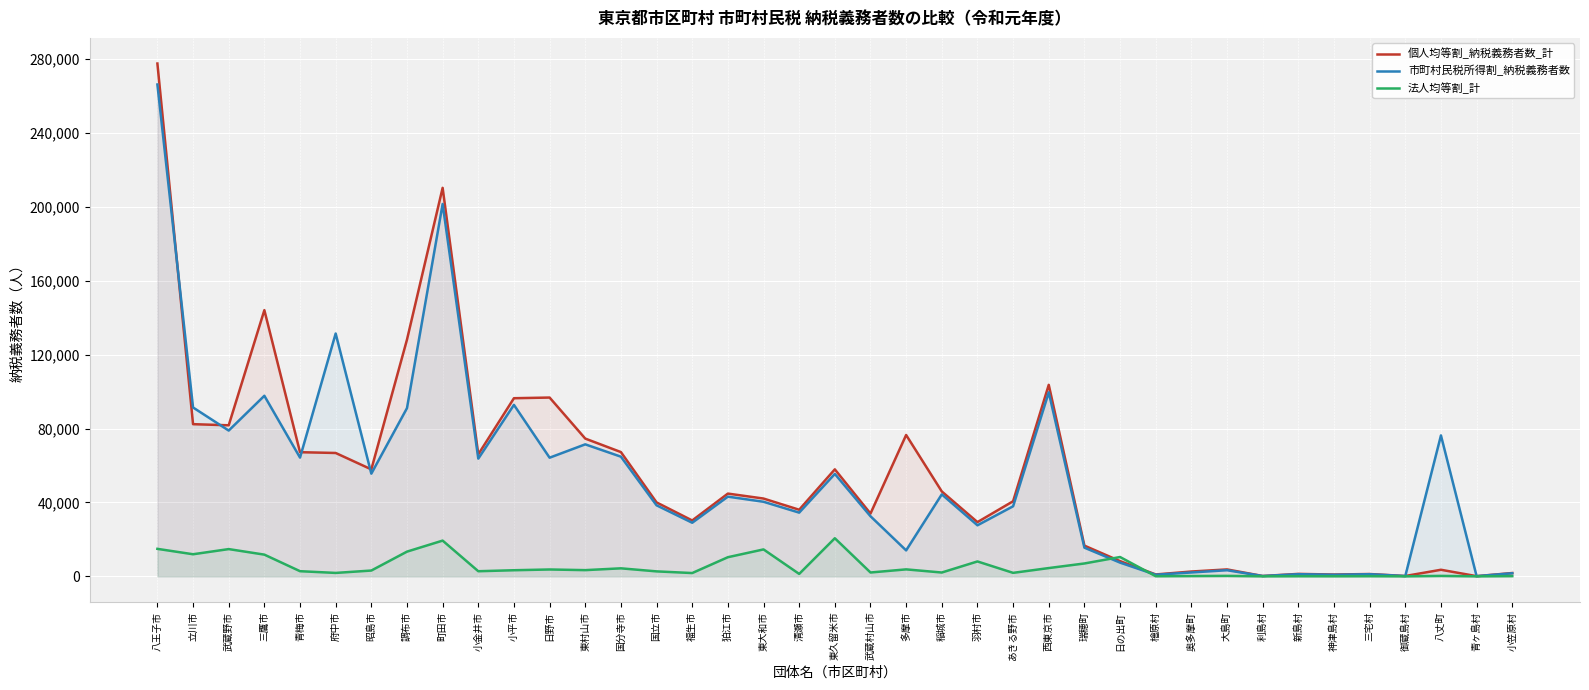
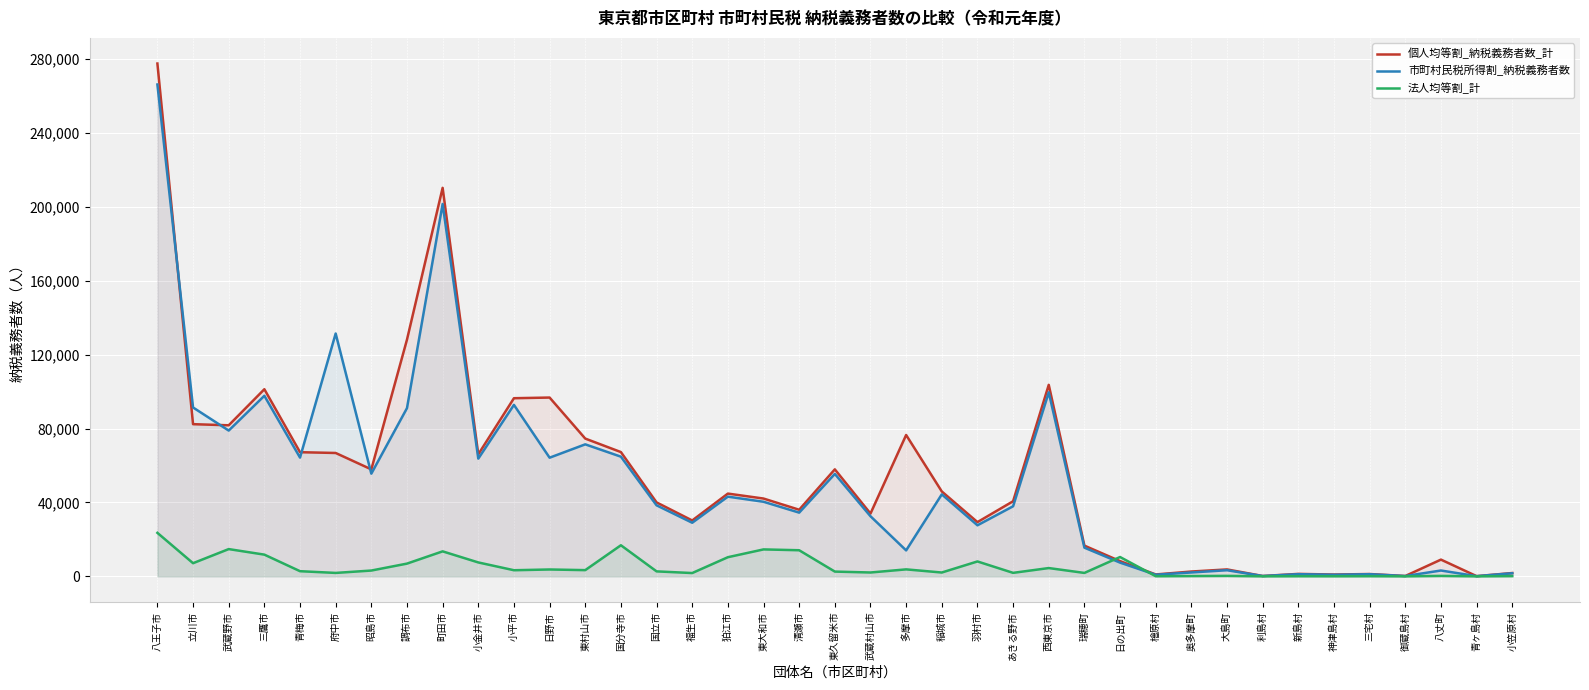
  {
    "個人均等割_納税義務者数_計": {
      "八王子市": "278,000",
      "立川市": "82,000",
      "武蔵野市": "82,000",
-     "三鷹市": "144,000",
+     "三鷹市": "101,000",
      "青梅市": "67,000",
      "府中市": "67,000",
      "昭島市": "58,000",
      "調布市": "128,000",
      "町田市": "210,000",
      "小金井市": "66,000",
      "小平市": "96,000",
      "日野市": "97,000",
      "東村山市": "75,000",
      "国分寺市": "67,000",
      "国立市": "40,000",
      "狛江市": "45,000",
      "東大和市": "42,000",
      "清瀬市": "36,000",
      "東久留米市": "58,000",
      "武蔵村山市": "34,000",
      "多摩市": "77,000",
      "稲城市": "46,000",
      "羽村市": "29,000",
      "あきる野市": "41,000",
      "西東京市": "104,000",
-     "八丈町": "4,000"
+     "八丈町": "9,000"
    },
    "市町村民税所得割_納税義務者数": {
      "八王子市": "266,000",
      "立川市": "91,000",
      "武蔵野市": "79,000",
      "三鷹市": "98,000",
      "青梅市": "64,000",
      "府中市": "131,000",
      "昭島市": "56,000",
      "調布市": "91,000",
      "町田市": "202,000",
      "小金井市": "64,000",
      "小平市": "93,000",
      "日野市": "64,000",
      "東村山市": "71,000",
      "国分寺市": "65,000",
      "国立市": "38,000",
      "狛江市": "43,000",
      "東大和市": "40,000",
      "清瀬市": "34,000",
      "東久留米市": "55,000",
      "武蔵村山市": "33,000",
      "多摩市": "14,000",
      "稲城市": "44,000",
      "羽村市": "28,000",
      "あきる野市": "38,000",
      "西東京市": "100,000",
-     "八丈町": "76,000"
+     "八丈町": "3,000"
    },
    "法人均等割_計": {
-     "八王子市": "15,000",
-     "立川市": "12,000",
+     "八王子市": "24,000",
+     "立川市": "7,000",
      "武蔵野市": "15,000",
      "三鷹市": "12,000",
      "青梅市": "3,000",
      "府中市": "2,000",
      "昭島市": "3,000",
-     "調布市": "13,000",
-     "町田市": "19,000",
-     "小金井市": "3,000",
+     "調布市": "7,000",
+     "町田市": "14,000",
+     "小金井市": "8,000",
      "小平市": "3,000",
      "日野市": "4,000",
      "東村山市": "3,000",
-     "国分寺市": "4,000",
+     "国分寺市": "17,000",
      "国立市": "3,000",
      "福生市": "2,000",
      "狛江市": "10,000",
      "東大和市": "15,000",
-     "清瀬市": "1,000",
-     "東久留米市": "21,000",
+     "清瀬市": "14,000",
+     "東久留米市": "3,000",
      "武蔵村山市": "2,000",
      "多摩市": "4,000",
      "稲城市": "2,000",
      "羽村市": "8,000",
      "あきる野市": "2,000",
      "西東京市": "4,000",
-     "瑞穂町": "7,000",
+     "瑞穂町": "2,000",
      "日の出町": "10,000",
      "奥多摩町": "0",
      "大島町": "0",
      "八丈町": "0",
      "小笠原村": "0"
    }
  }
